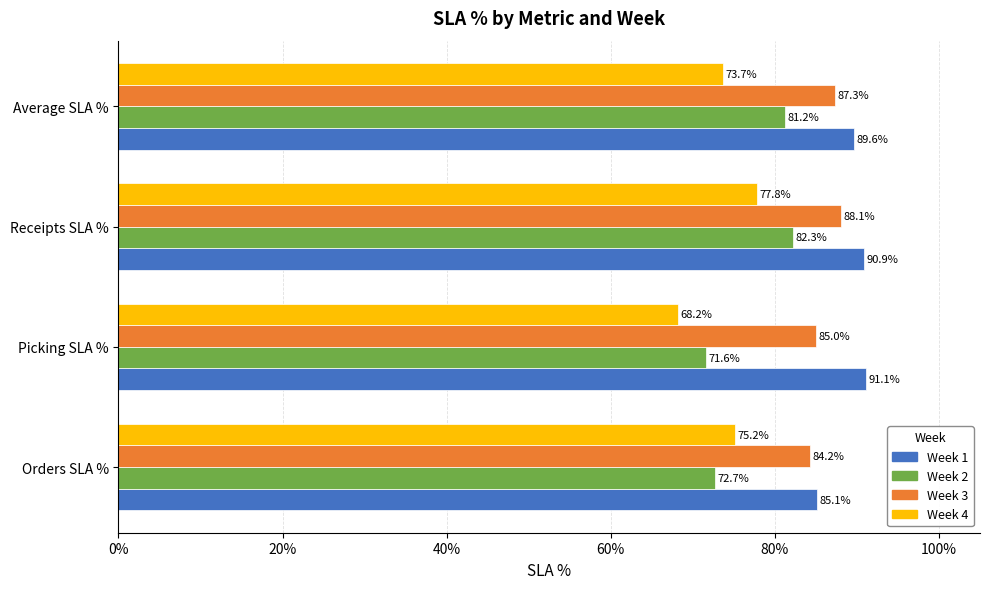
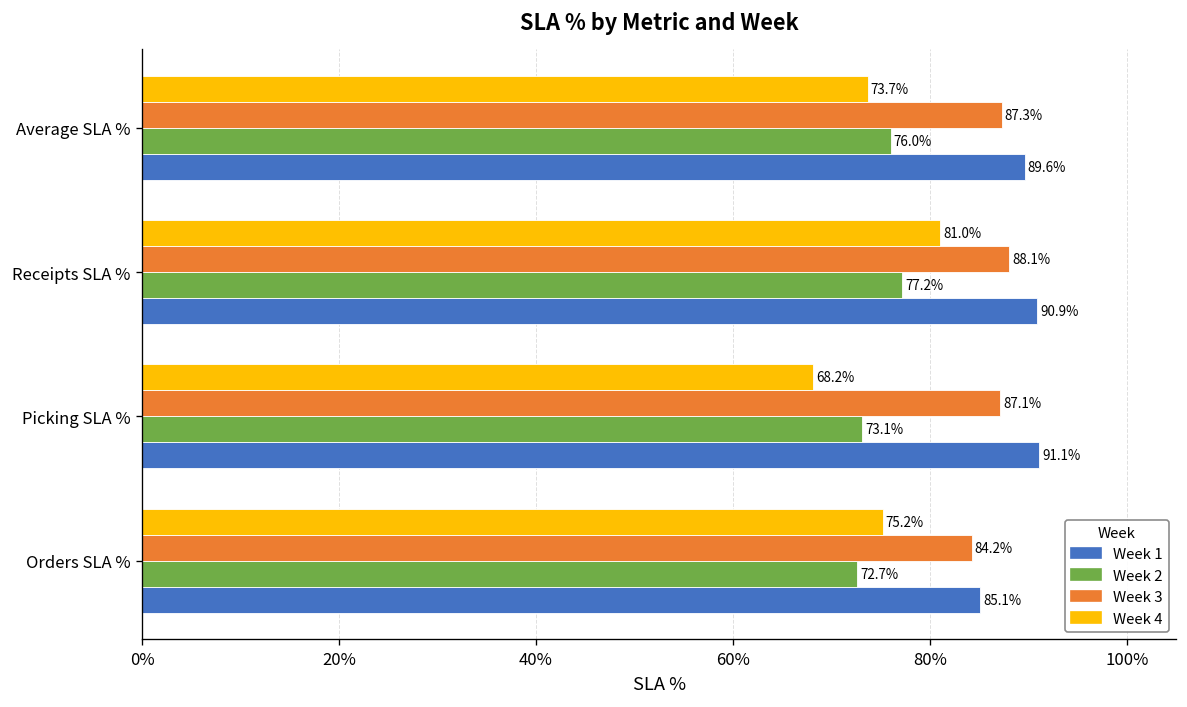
  {
    "Week 1": {
      "Average SLA %": "89.6%",
      "Receipts SLA %": "90.9%",
      "Picking SLA %": "91.1%",
      "Orders SLA %": "85.1%"
    },
    "Week 2": {
-     "Average SLA %": "81.2%",
-     "Receipts SLA %": "82.3%",
-     "Picking SLA %": "71.6%",
+     "Average SLA %": "76.0%",
+     "Receipts SLA %": "77.2%",
+     "Picking SLA %": "73.1%",
      "Orders SLA %": "72.7%"
    },
    "Week 3": {
      "Average SLA %": "87.3%",
      "Receipts SLA %": "88.1%",
-     "Picking SLA %": "85.0%",
+     "Picking SLA %": "87.1%",
      "Orders SLA %": "84.2%"
    },
    "Week 4": {
      "Average SLA %": "73.7%",
-     "Receipts SLA %": "77.8%",
+     "Receipts SLA %": "81.0%",
      "Picking SLA %": "68.2%",
      "Orders SLA %": "75.2%"
    }
  }
